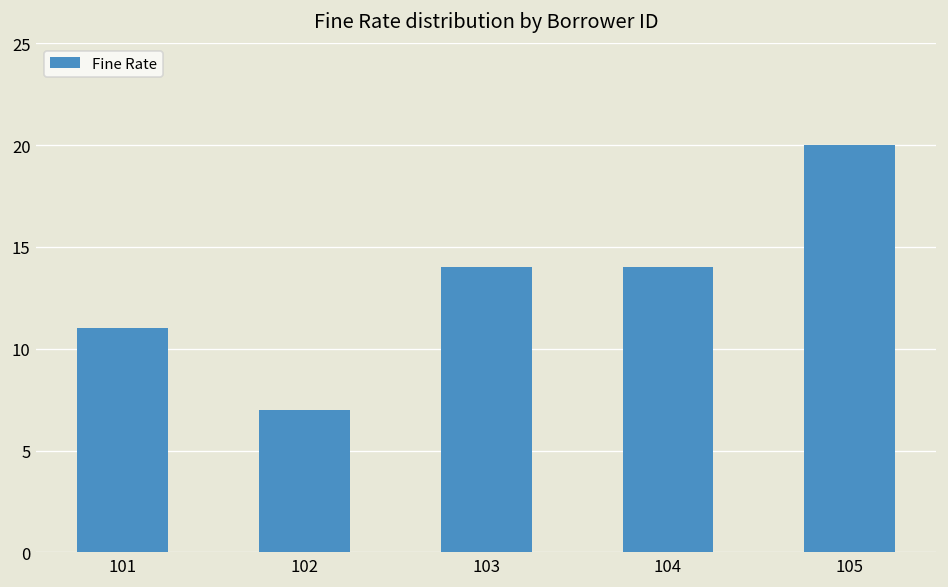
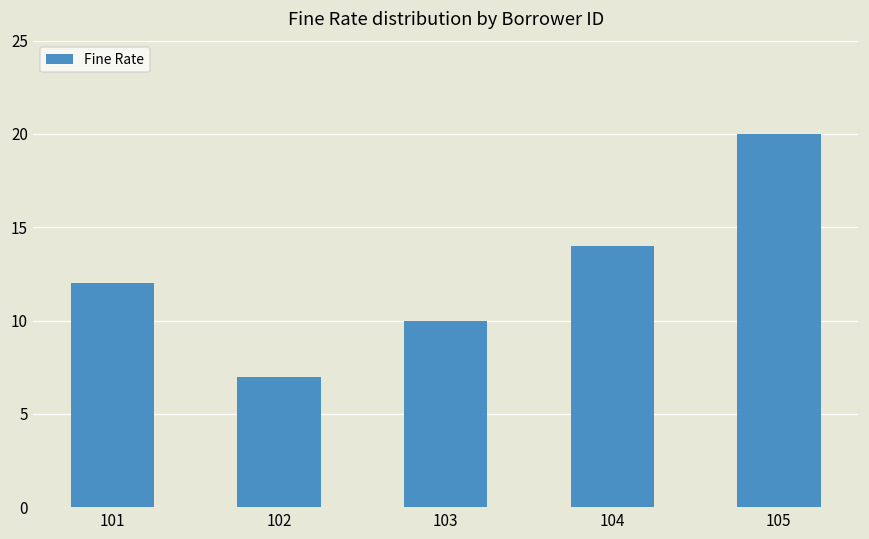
  {
-   "101": 11,
+   "101": 12,
    "102": 7,
-   "103": 14,
+   "103": 10,
    "104": 14,
    "105": 20
  }
